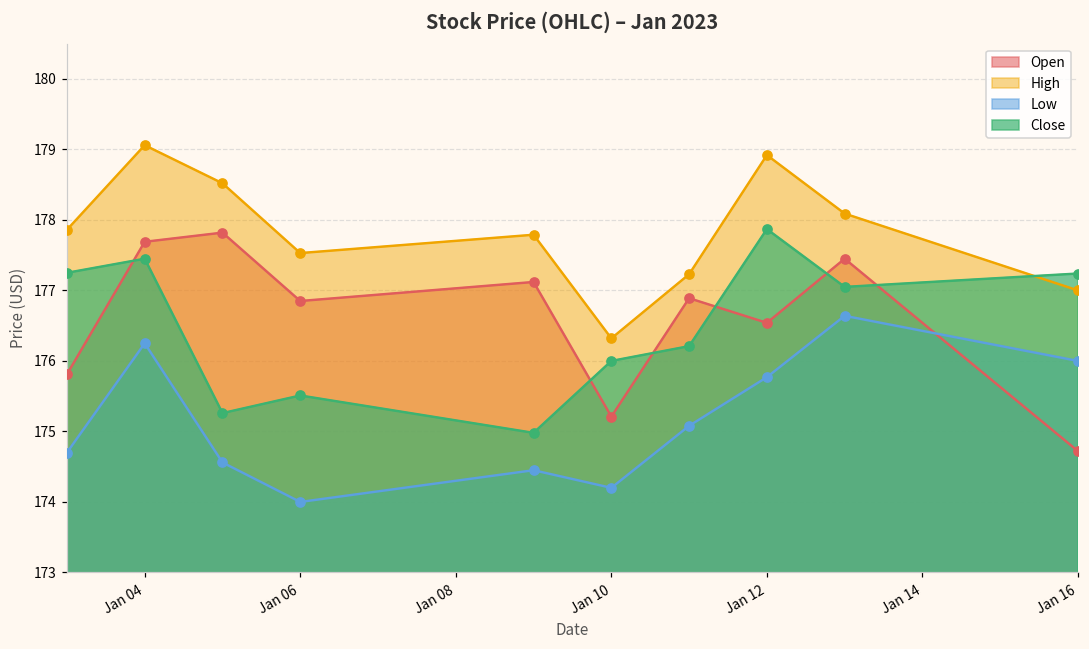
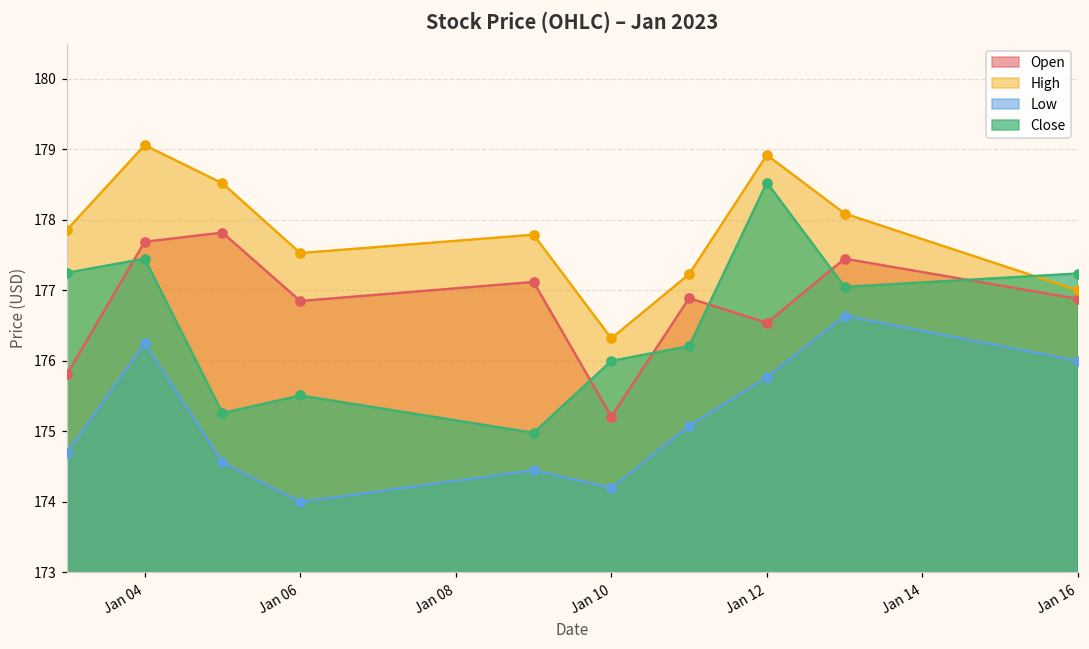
  {
    "Open": {
      "Jan 04": 177.7,
      "Jan 06": 176.9,
      "Jan 10": 175.2,
      "Jan 12": 176.5,
-     "Jan 16": 174.7
+     "Jan 16": 176.9
    },
    "High": {
      "Jan 04": 179.1,
      "Jan 06": 177.5,
      "Jan 10": 176.3,
      "Jan 12": 178.9,
      "Jan 16": 177.0
    },
    "Low": {
      "Jan 04": 176.3,
      "Jan 06": 174.0,
      "Jan 10": 174.2,
      "Jan 12": 175.8,
      "Jan 16": 176.0
    },
    "Close": {
      "Jan 04": 177.5,
      "Jan 06": 175.5,
      "Jan 10": 176.0,
-     "Jan 12": 177.9,
+     "Jan 12": 178.5,
      "Jan 16": 177.2
    }
  }
